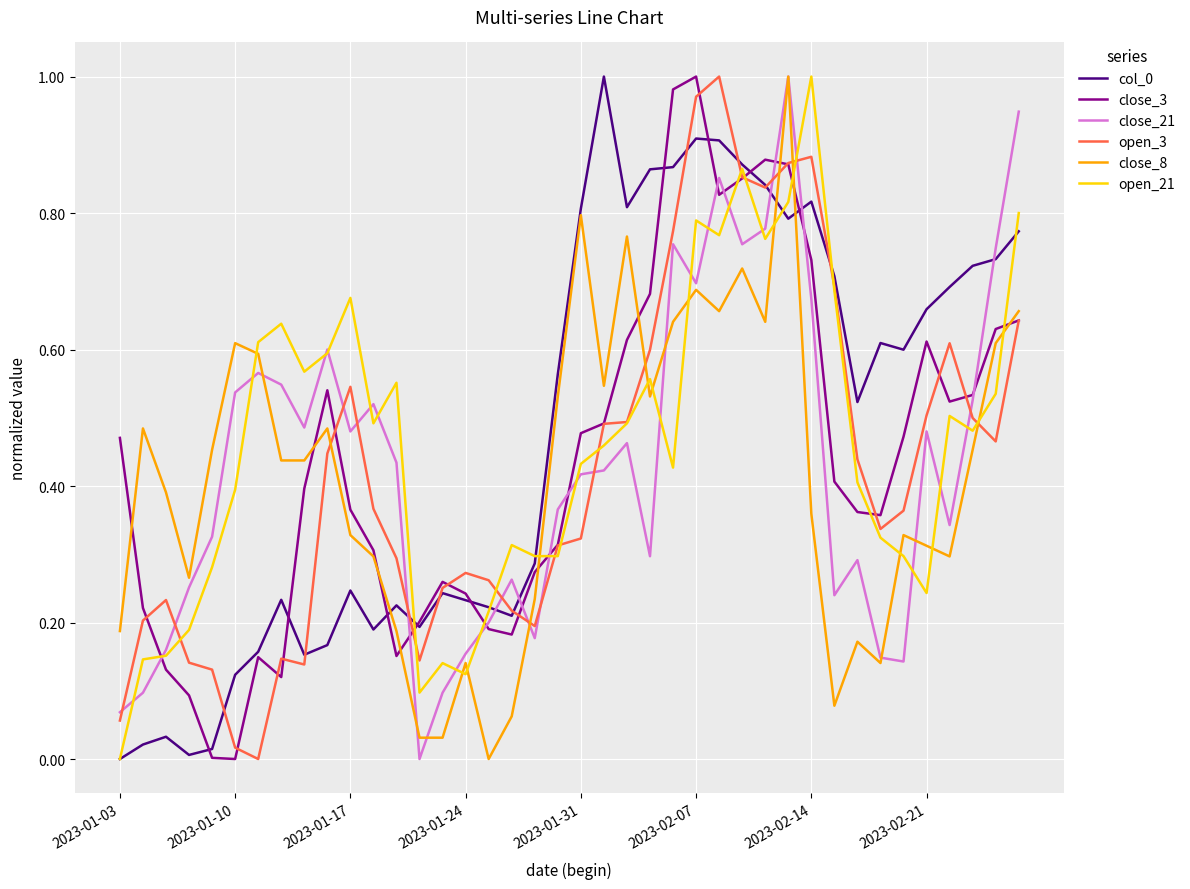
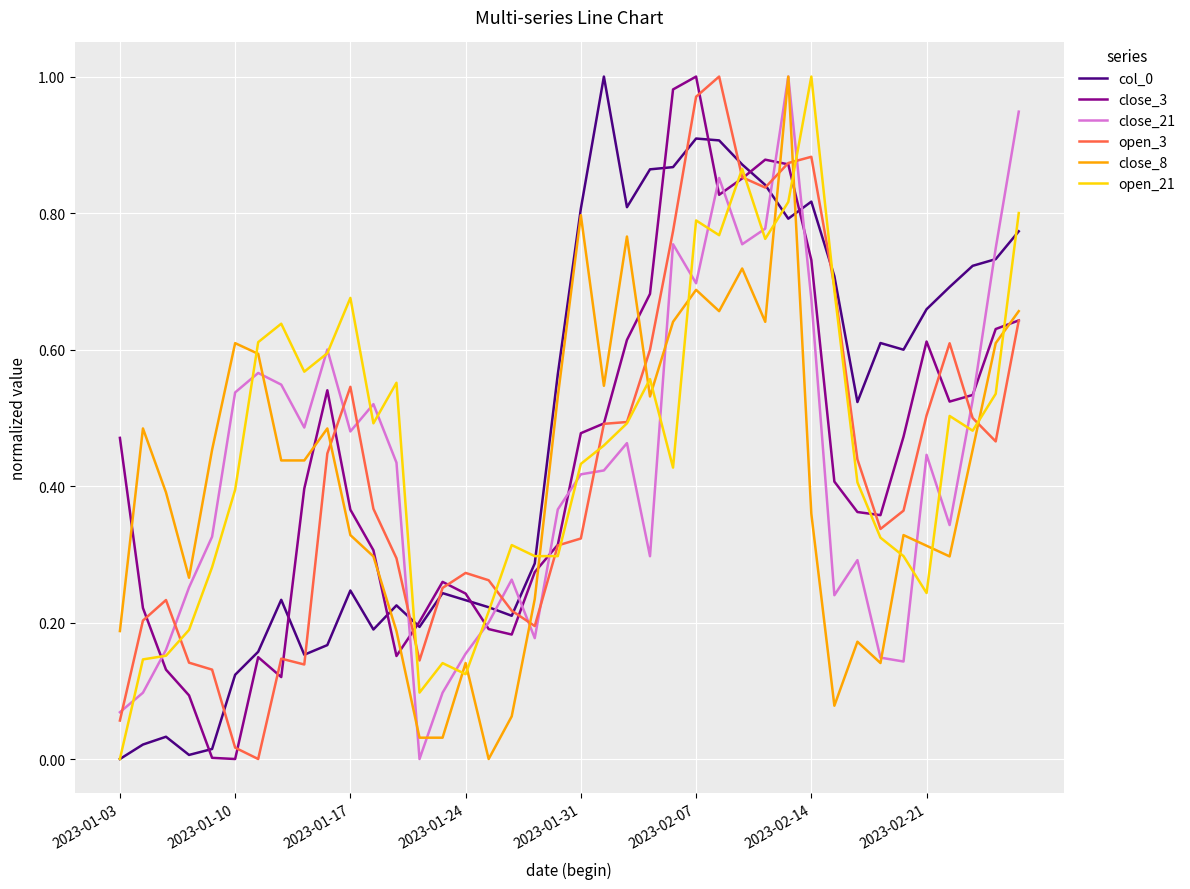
  {
    "col_0": {
      "2023-01-10": 0.12,
      "2023-01-17": 0.25,
      "2023-01-24": 0.23,
      "2023-01-31": 0.81,
      "2023-02-07": 0.91,
      "2023-02-14": 0.82,
      "2023-02-21": 0.66
    },
    "close_3": {
      "2023-01-03": 0.47,
      "2023-01-10": 0.00,
      "2023-01-17": 0.37,
      "2023-01-24": 0.24,
      "2023-01-31": 0.48,
      "2023-02-07": 1.00,
      "2023-02-14": 0.73,
      "2023-02-21": 0.61
    },
    "close_21": {
      "2023-01-03": 0.07,
      "2023-01-10": 0.54,
      "2023-01-17": 0.48,
      "2023-01-24": 0.15,
      "2023-01-31": 0.42,
      "2023-02-07": 0.70,
      "2023-02-14": 0.67,
-     "2023-02-21": 0.48
+     "2023-02-21": 0.45
    },
    "open_3": {
      "2023-01-03": 0.06,
      "2023-01-10": 0.02,
      "2023-01-17": 0.55,
      "2023-01-24": 0.27,
      "2023-01-31": 0.32,
      "2023-02-07": 0.97,
      "2023-02-14": 0.88,
      "2023-02-21": 0.50
    }
  }
